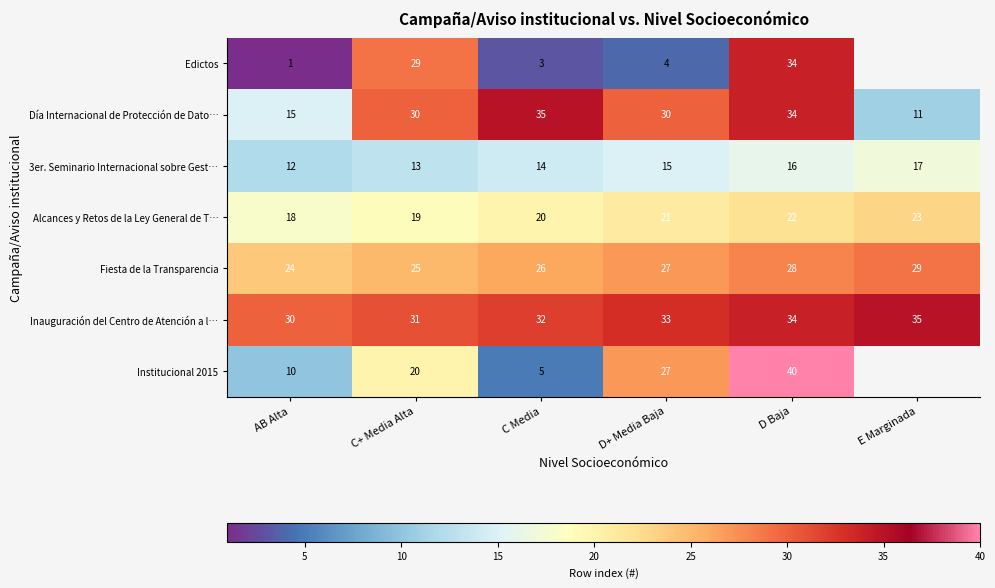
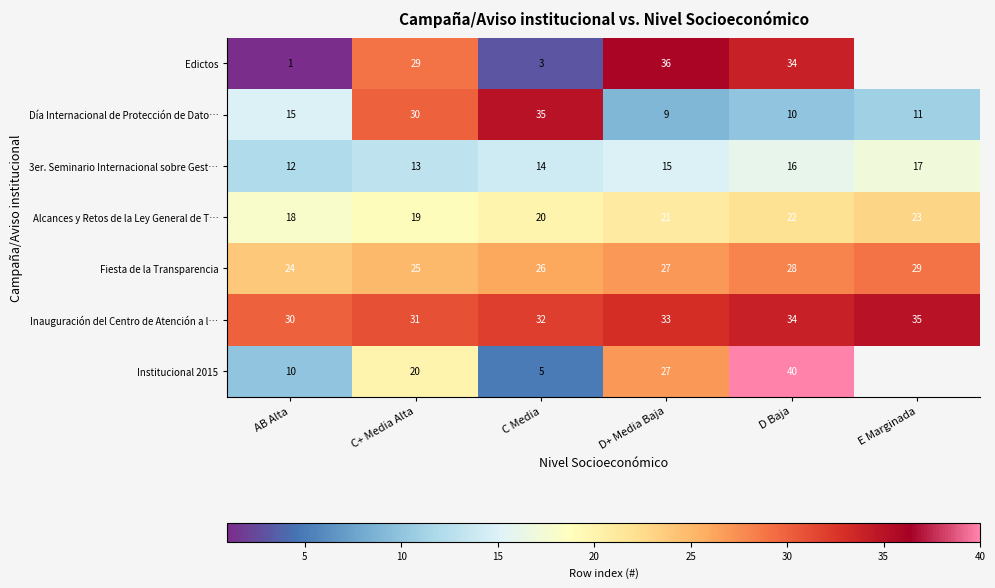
  {
    "Edictos": {
      "AB Alta": 1,
      "C+ Media Alta": 29,
      "C Media": 3,
-     "D+ Media Baja": 4,
+     "D+ Media Baja": 36,
      "D Baja": 34
    },
    "Día Internacional de Protección de Dato…": {
      "AB Alta": 15,
      "C+ Media Alta": 30,
      "C Media": 35,
-     "D+ Media Baja": 30,
-     "D Baja": 34,
+     "D+ Media Baja": 9,
+     "D Baja": 10,
      "E Marginada": 11
    },
    "3er. Seminario Internacional sobre Gest…": {
      "AB Alta": 12,
      "C+ Media Alta": 13,
      "C Media": 14,
      "D+ Media Baja": 15,
      "D Baja": 16,
      "E Marginada": 17
    },
    "Alcances y Retos de la Ley General de T…": {
      "AB Alta": 18,
      "C+ Media Alta": 19,
      "C Media": 20,
      "D+ Media Baja": 21,
      "D Baja": 22,
      "E Marginada": 23
    },
    "Fiesta de la Transparencia": {
      "AB Alta": 24,
      "C+ Media Alta": 25,
      "C Media": 26,
      "D+ Media Baja": 27,
      "D Baja": 28,
      "E Marginada": 29
    },
    "Inauguración del Centro de Atención a l…": {
      "AB Alta": 30,
      "C+ Media Alta": 31,
      "C Media": 32,
      "D+ Media Baja": 33,
      "D Baja": 34,
      "E Marginada": 35
    },
    "Institucional 2015": {
      "AB Alta": 10,
      "C+ Media Alta": 20,
      "C Media": 5,
      "D+ Media Baja": 27,
      "D Baja": 40
    }
  }
